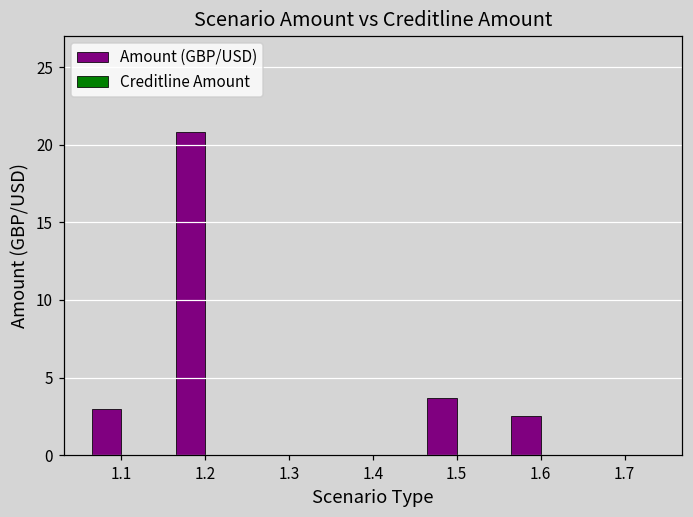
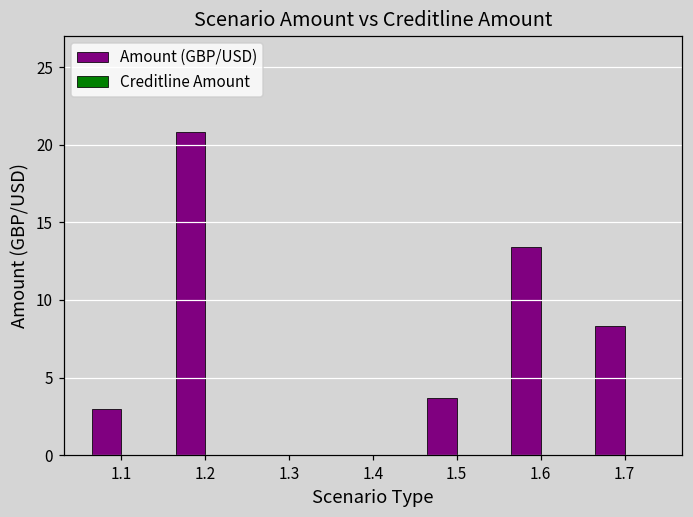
  {
    "Amount (GBP/USD)": {
      "1.1": 3.0,
      "1.2": 20.8,
      "1.3": 0.0,
      "1.4": 0.0,
      "1.5": 3.7,
-     "1.6": 2.5,
-     "1.7": 0.0
+     "1.6": 13.4,
+     "1.7": 8.3
    },
    "Creditline Amount": {
      "1.1": 0.0,
      "1.2": 0.0,
      "1.3": 0.0,
      "1.4": 0.0,
      "1.5": 0.0,
      "1.6": 0.0,
      "1.7": 0.0
    }
  }
